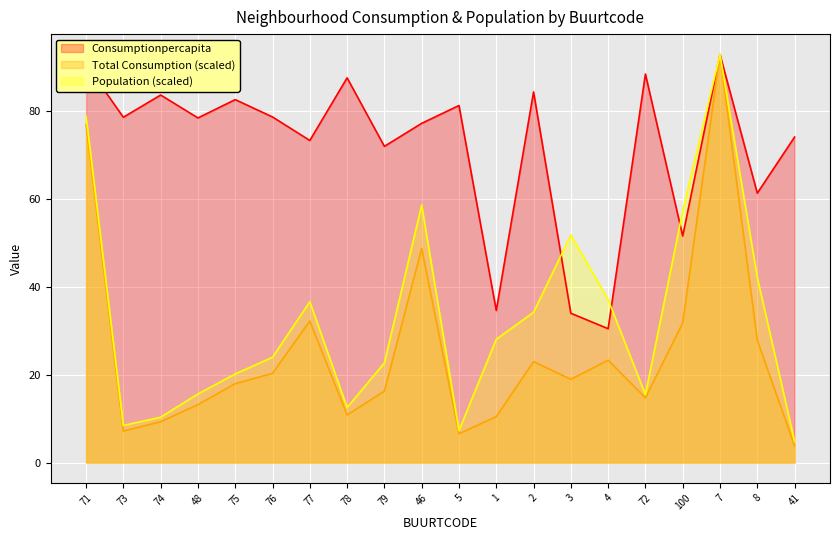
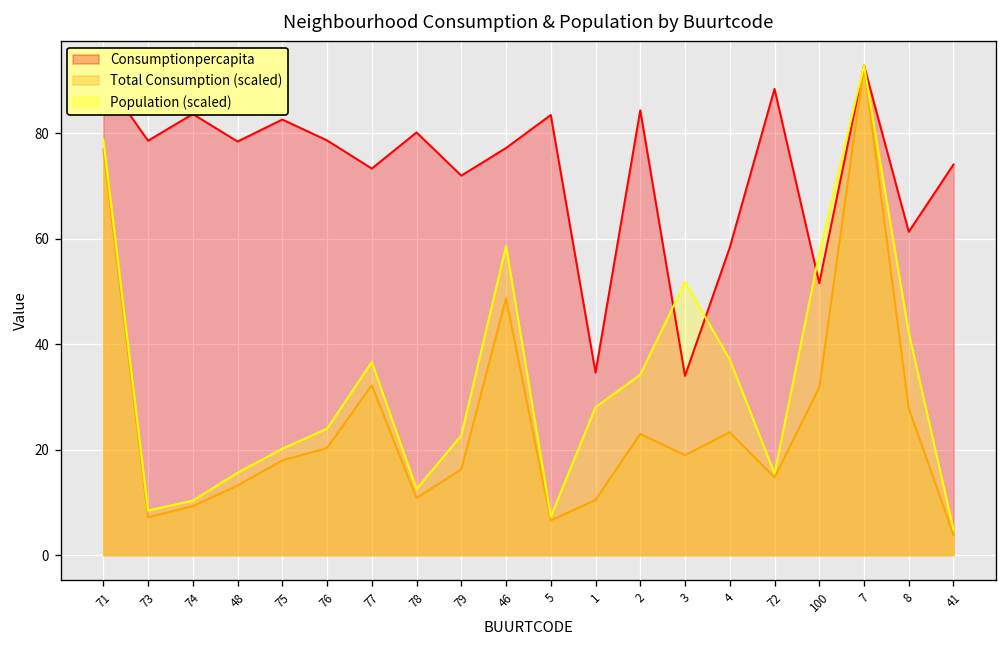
  {
    "Consumptionpercapita": {
      "73": 79,
      "74": 84,
      "48": 78,
      "75": 83,
      "76": 79,
      "77": 73,
-     "78": 88,
+     "78": 80,
      "79": 72,
      "46": 77,
-     "5": 81,
+     "5": 84,
      "1": 35,
      "2": 84,
      "3": 34,
-     "4": 30,
+     "4": 58,
      "72": 88,
      "100": 52,
      "8": 61,
      "41": 74
    }
  }
